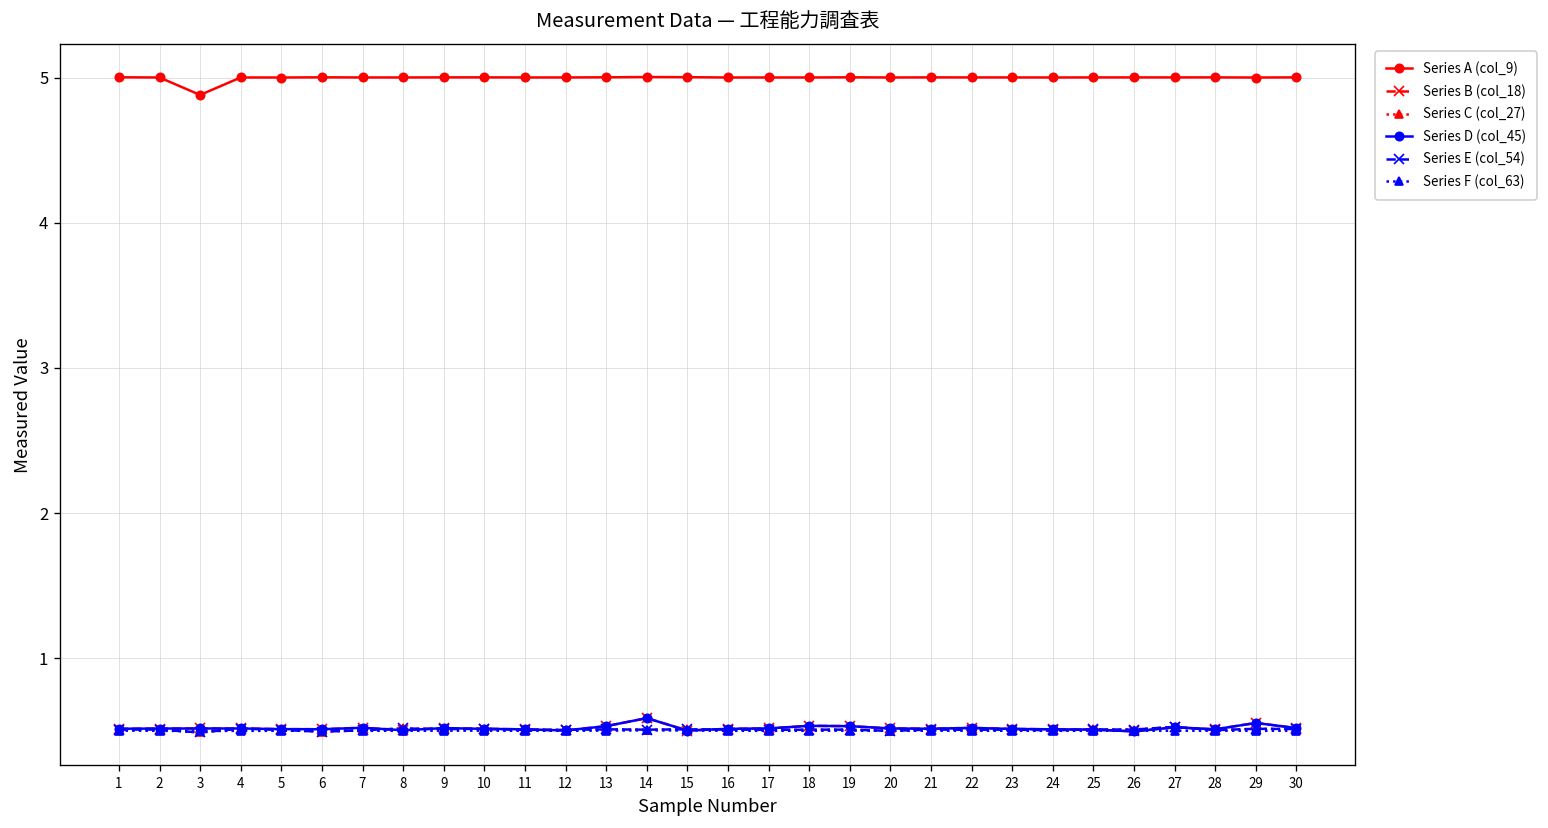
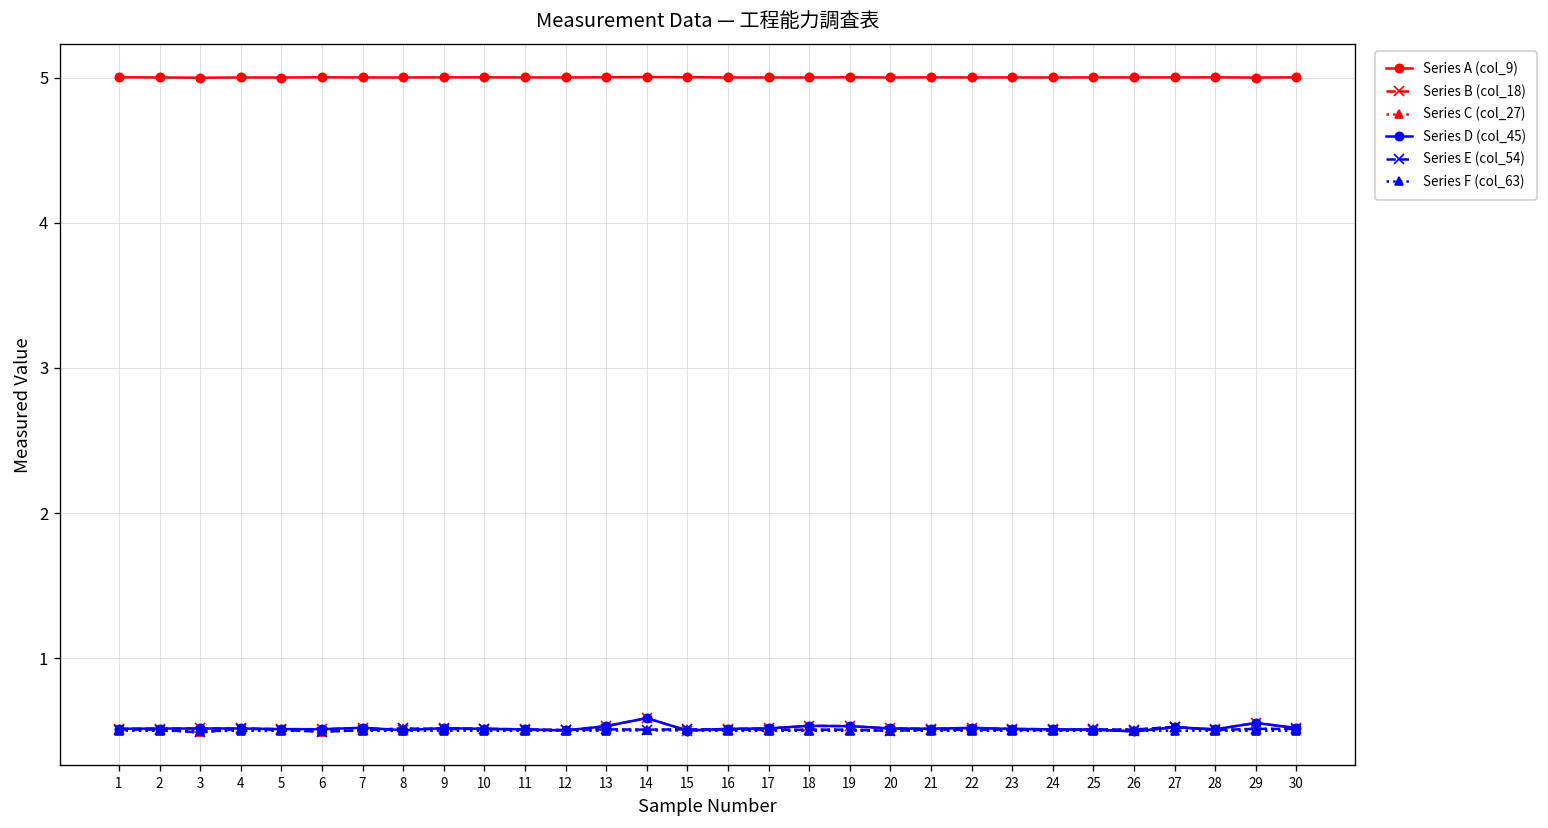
  {
    "Series A (col_9)": {
      "1": 5.00,
      "2": 5.00,
-     "3": 4.88,
+     "3": 5.00,
      "4": 5.00,
      "5": 5.00,
      "6": 5.00,
      "7": 5.00,
      "8": 5.00,
      "9": 5.00,
      "10": 5.00,
      "11": 5.00,
      "12": 5.00,
      "13": 5.00,
      "14": 5.00,
      "15": 5.00,
      "16": 5.00,
      "17": 5.00,
      "18": 5.00,
      "19": 5.00,
      "20": 5.00,
      "21": 5.00,
      "22": 5.00,
      "23": 5.00,
      "24": 5.00,
      "25": 5.00,
      "26": 5.00,
      "27": 5.00,
      "28": 5.00,
      "29": 5.00,
      "30": 5.00
    }
  }
